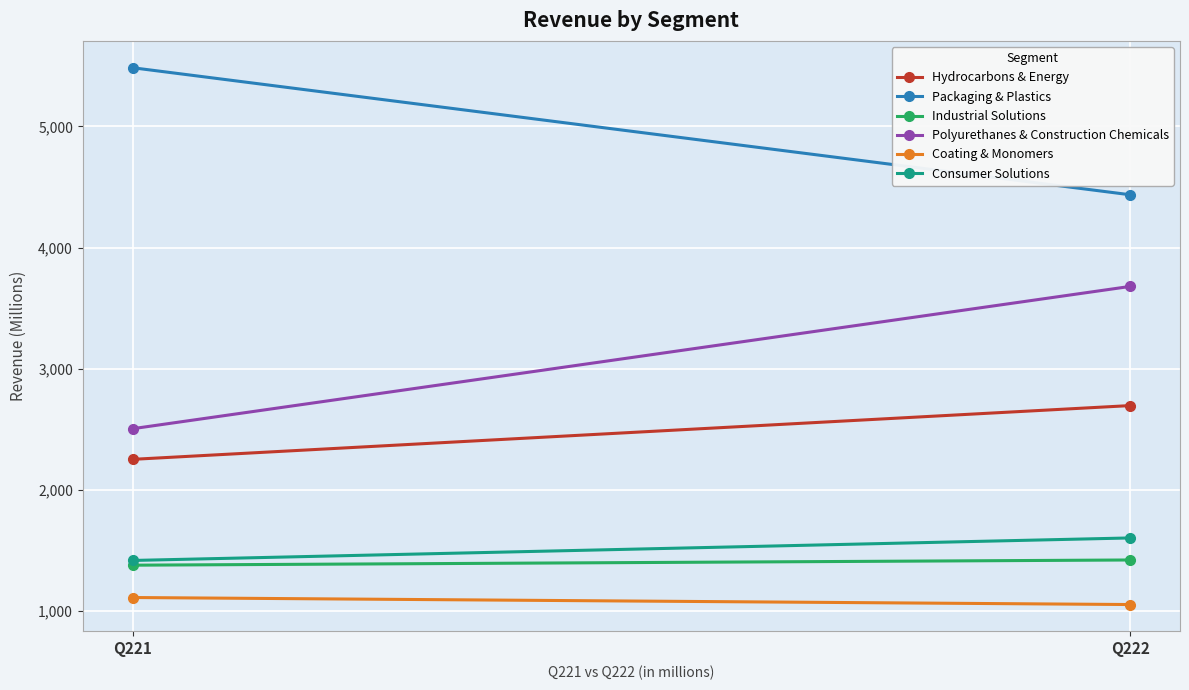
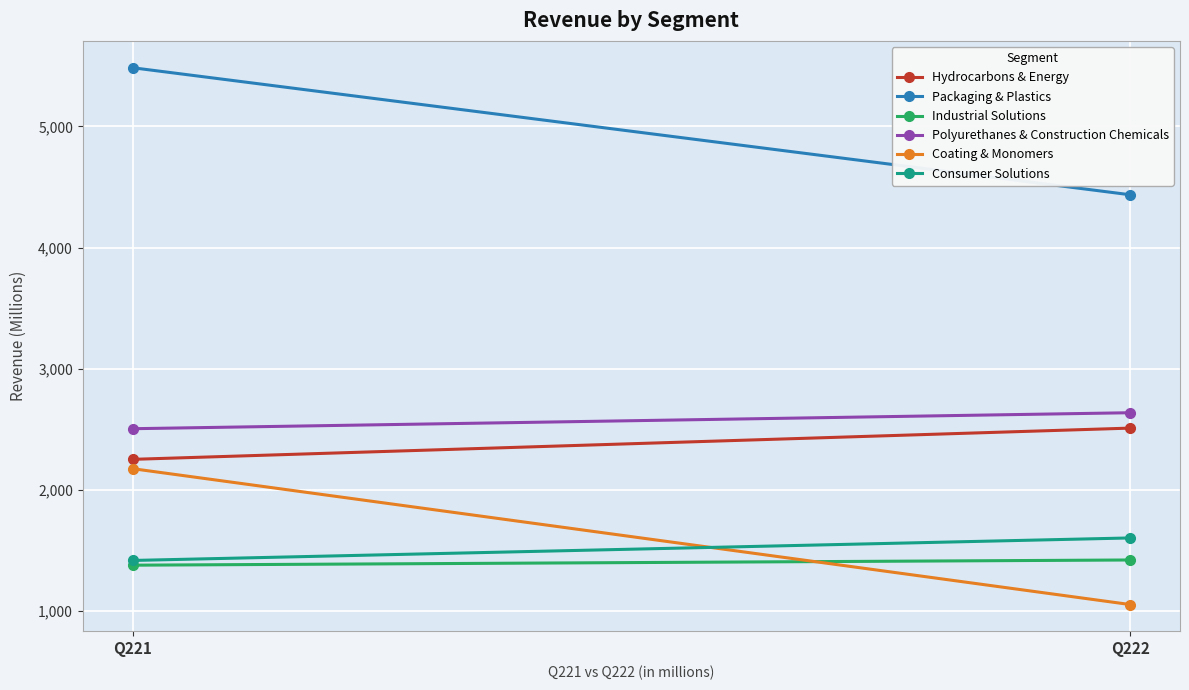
  {
    "Hydrocarbons & Energy": {
      "Q221": "2,250",
-     "Q222": "2,700"
+     "Q222": "2,510"
    },
    "Packaging & Plastics": {
      "Q221": "5,490",
      "Q222": "4,440"
    },
    "Polyurethanes & Construction Chemicals": {
      "Q221": "2,500",
-     "Q222": "3,680"
+     "Q222": "2,640"
    },
    "Coating & Monomers": {
-     "Q221": "1,110",
+     "Q221": "2,170",
      "Q222": "1,050"
    }
  }
